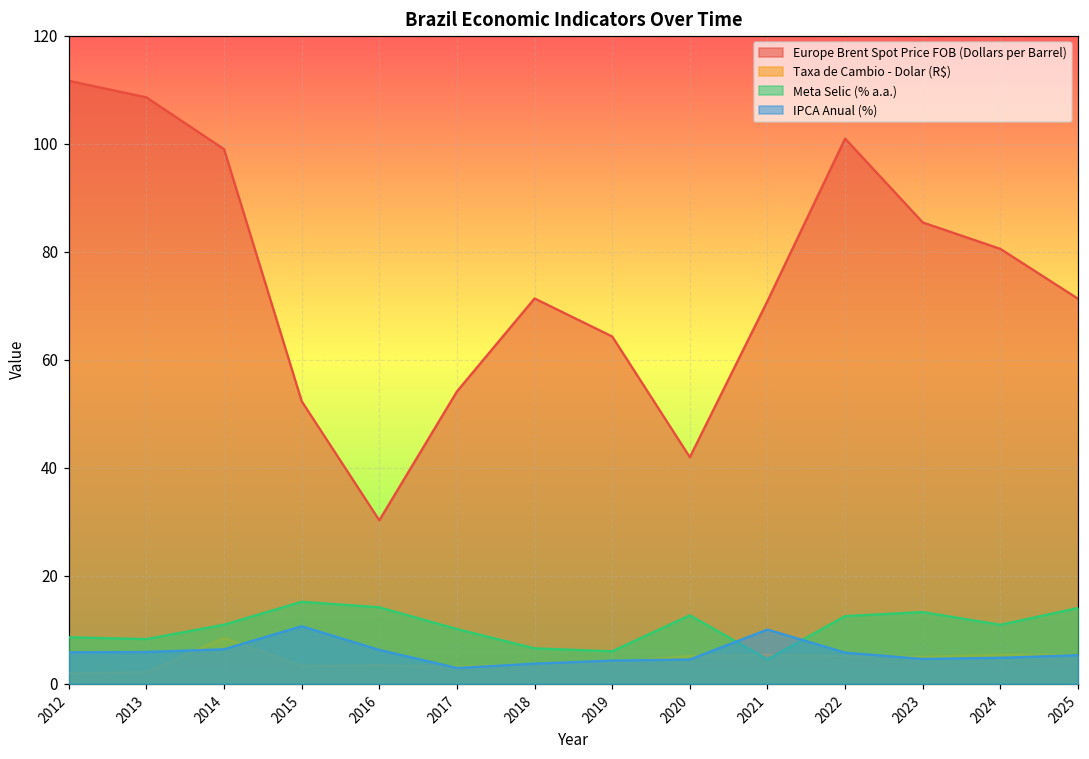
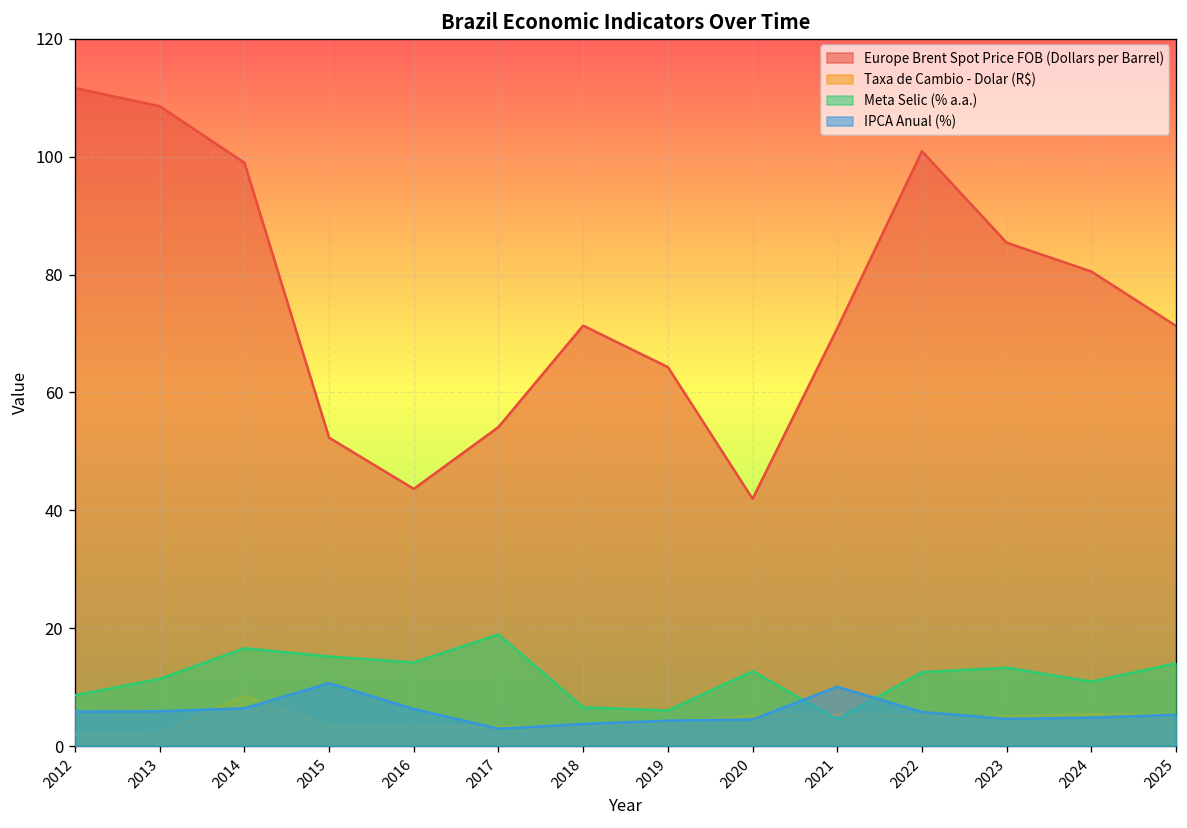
  {
    "Europe Brent Spot Price FOB (Dollars per Barrel)": {
      "2012": 112,
      "2013": 109,
      "2014": 99,
      "2015": 52,
-     "2016": 30,
+     "2016": 44,
      "2017": 54,
      "2018": 71,
      "2019": 64,
      "2020": 42,
      "2021": 71,
      "2022": 101,
      "2023": 85,
      "2024": 81,
      "2025": 71
    },
    "Taxa de Cambio - Dolar (R$)": {
      "2012": 2,
      "2013": 2,
      "2014": 9,
      "2015": 3,
      "2016": 3,
      "2020": 5,
      "2021": 5,
      "2022": 5,
      "2024": 5
    },
    "Meta Selic (% a.a.)": {
      "2012": 9,
-     "2013": 8,
-     "2014": 11,
+     "2013": 11,
+     "2014": 17,
      "2015": 15,
      "2016": 14,
-     "2017": 10,
+     "2017": 19,
      "2018": 7,
      "2019": 6,
      "2020": 13,
      "2021": 5,
      "2022": 13,
      "2023": 13,
      "2024": 11,
      "2025": 14
    },
    "IPCA Anual (%)": {
      "2012": 6,
      "2013": 6,
      "2014": 6,
      "2015": 11,
      "2016": 6,
      "2020": 5,
      "2021": 10,
      "2022": 6,
      "2024": 5
    }
  }
